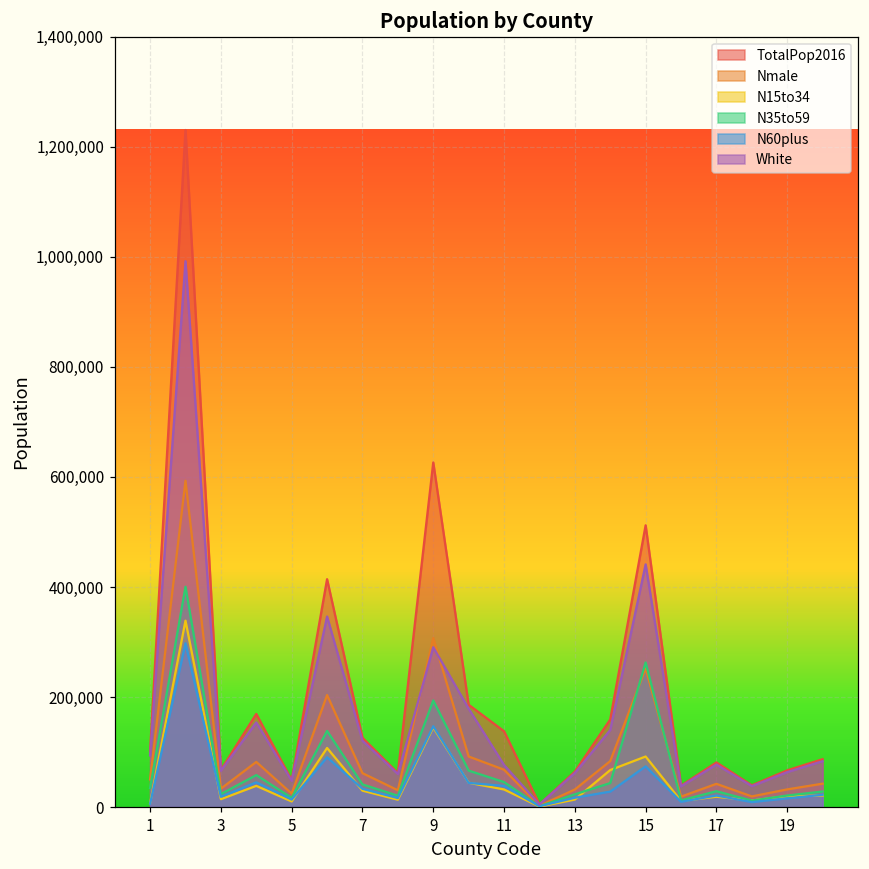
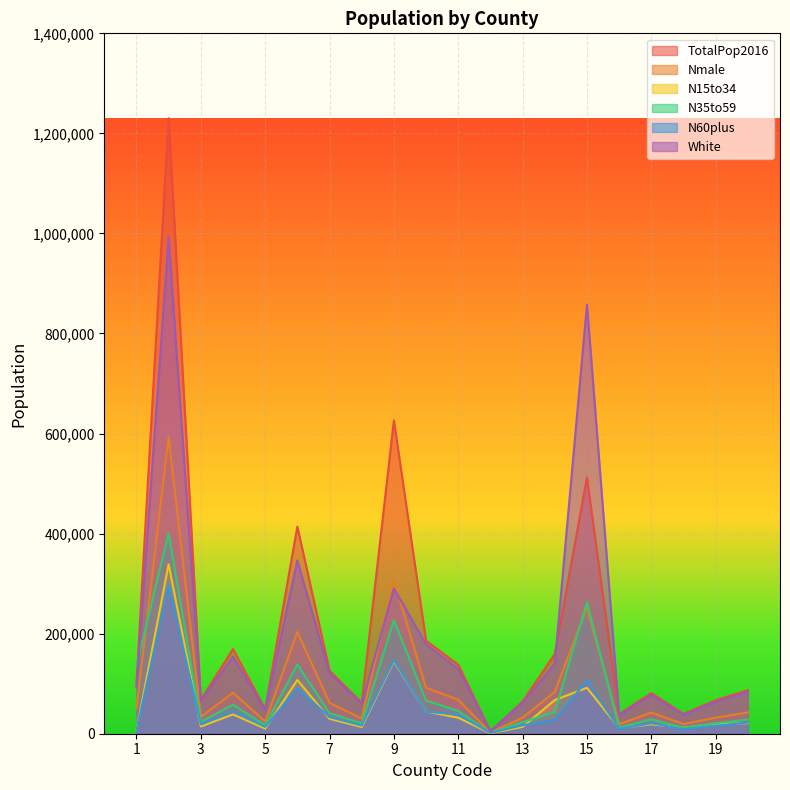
  {
    "N15to34": {
      "11": "30,000",
      "15": "90,000"
    },
    "N35to59": {
-     "1": "30,000",
+     "1": "140,000",
      "7": "40,000",
-     "9": "190,000",
+     "9": "230,000",
      "11": "50,000",
      "13": "20,000",
      "15": "260,000",
      "17": "30,000"
    },
    "N60plus": {
      "11": "40,000",
-     "15": "70,000"
+     "15": "110,000"
    },
    "White": {
      "1": "90,000",
      "7": "120,000",
      "9": "290,000",
-     "11": "80,000",
-     "15": "440,000"
+     "11": "130,000",
+     "15": "860,000"
    }
  }
